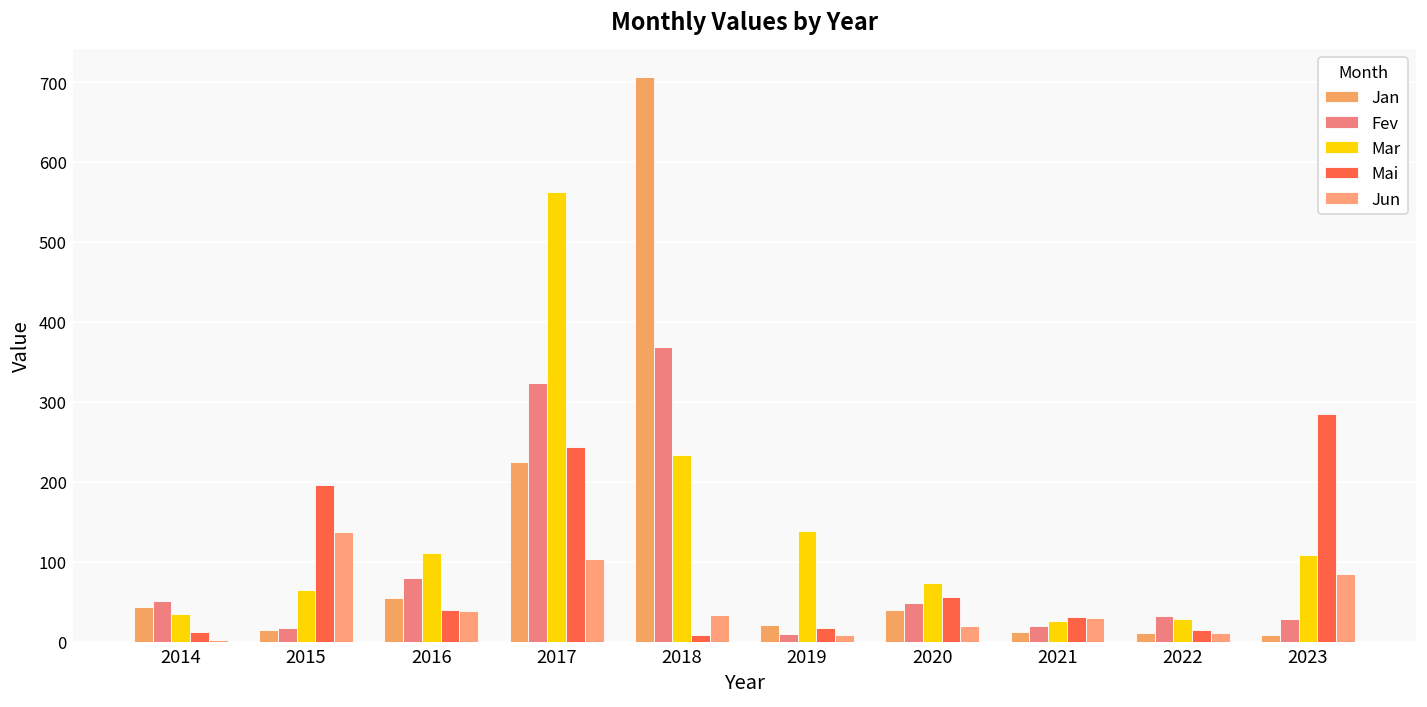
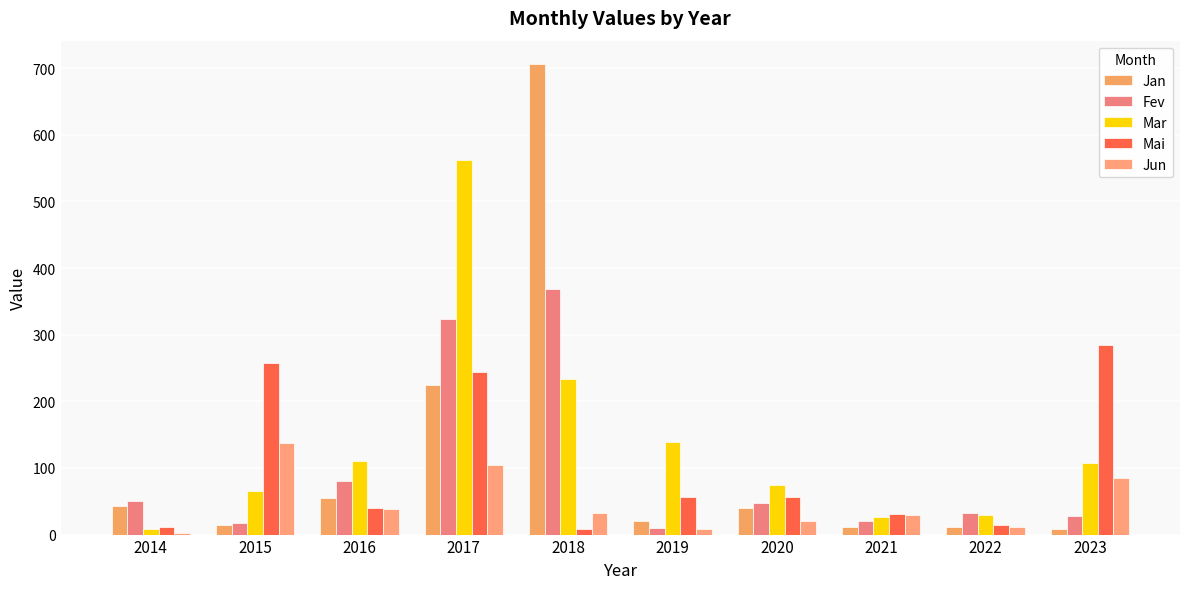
  {
    "Mar": {
-     "2014": 40,
+     "2014": 10,
      "2015": 70,
      "2016": 110,
      "2017": 560,
      "2018": 230,
      "2019": 140,
      "2020": 70,
      "2021": 30,
      "2022": 30,
      "2023": 110
    },
    "Mai": {
      "2014": 10,
-     "2015": 200,
+     "2015": 260,
      "2016": 40,
      "2017": 240,
      "2018": 10,
-     "2019": 20,
+     "2019": 60,
      "2020": 60,
      "2021": 30,
      "2022": 20,
      "2023": 290
    }
  }
